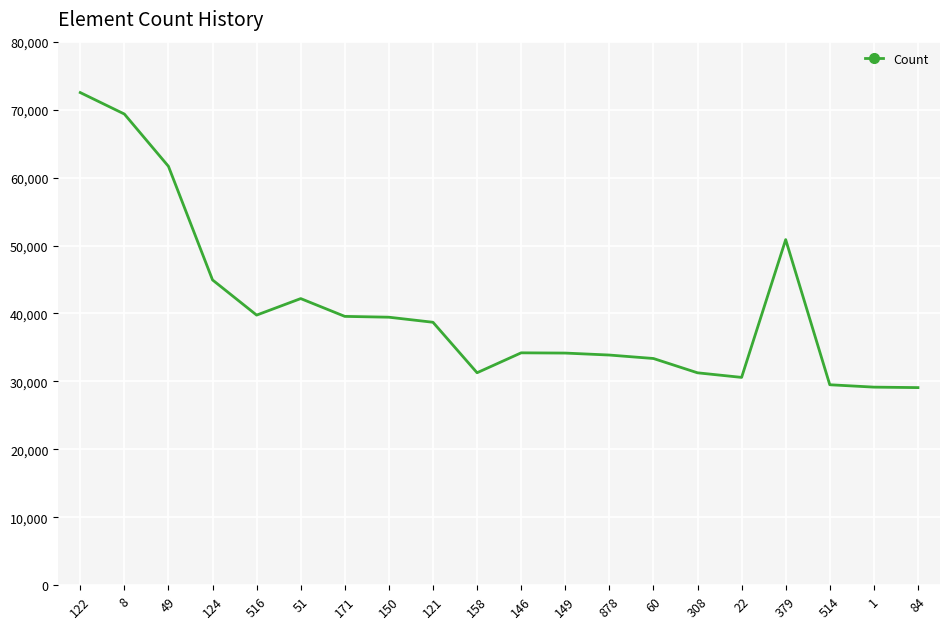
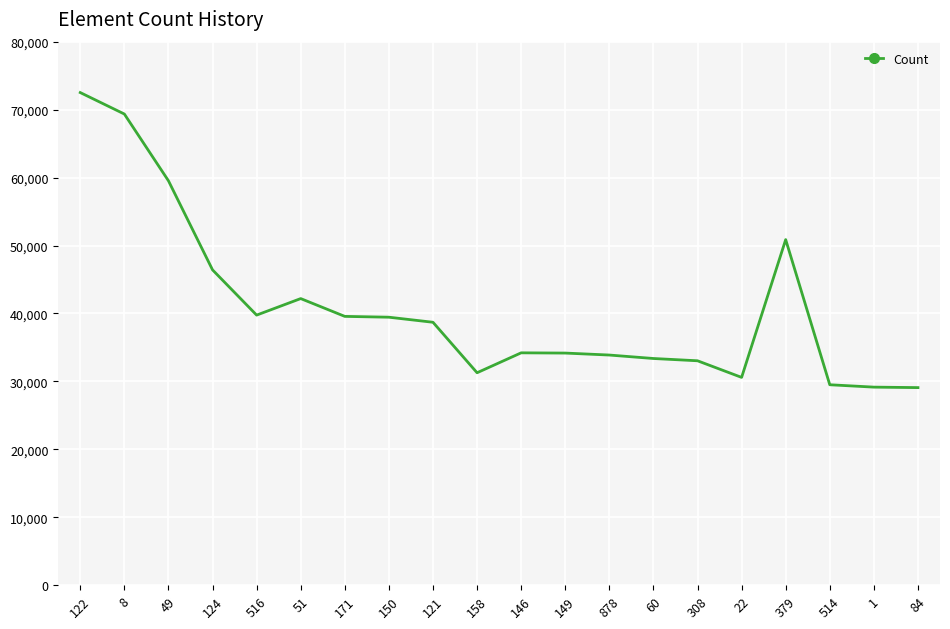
  {
    "122": "73,000",
    "8": "69,000",
-   "49": "62,000",
-   "124": "45,000",
+   "49": "60,000",
+   "124": "46,000",
    "516": "40,000",
    "51": "42,000",
    "171": "40,000",
    "150": "39,000",
    "121": "39,000",
    "158": "31,000",
    "146": "34,000",
    "149": "34,000",
    "878": "34,000",
    "60": "33,000",
-   "308": "31,000",
+   "308": "33,000",
    "22": "31,000",
    "379": "51,000",
    "514": "30,000",
    "1": "29,000",
    "84": "29,000"
  }
